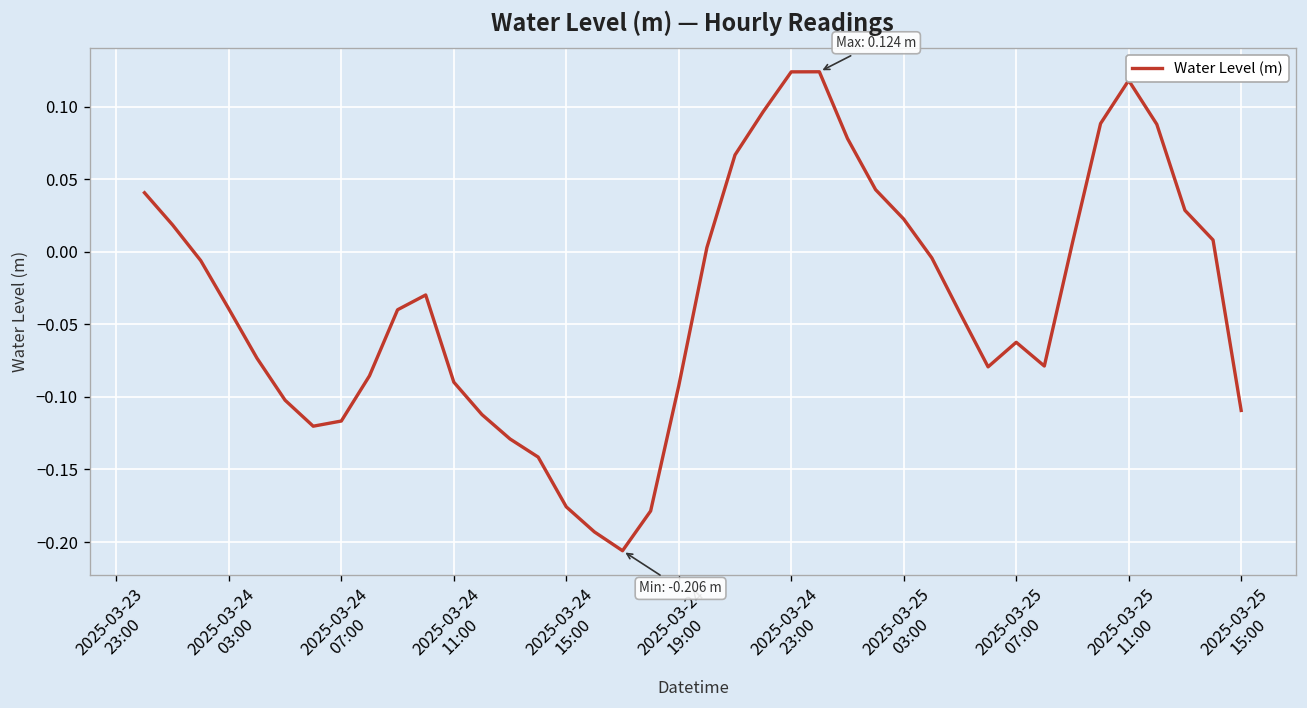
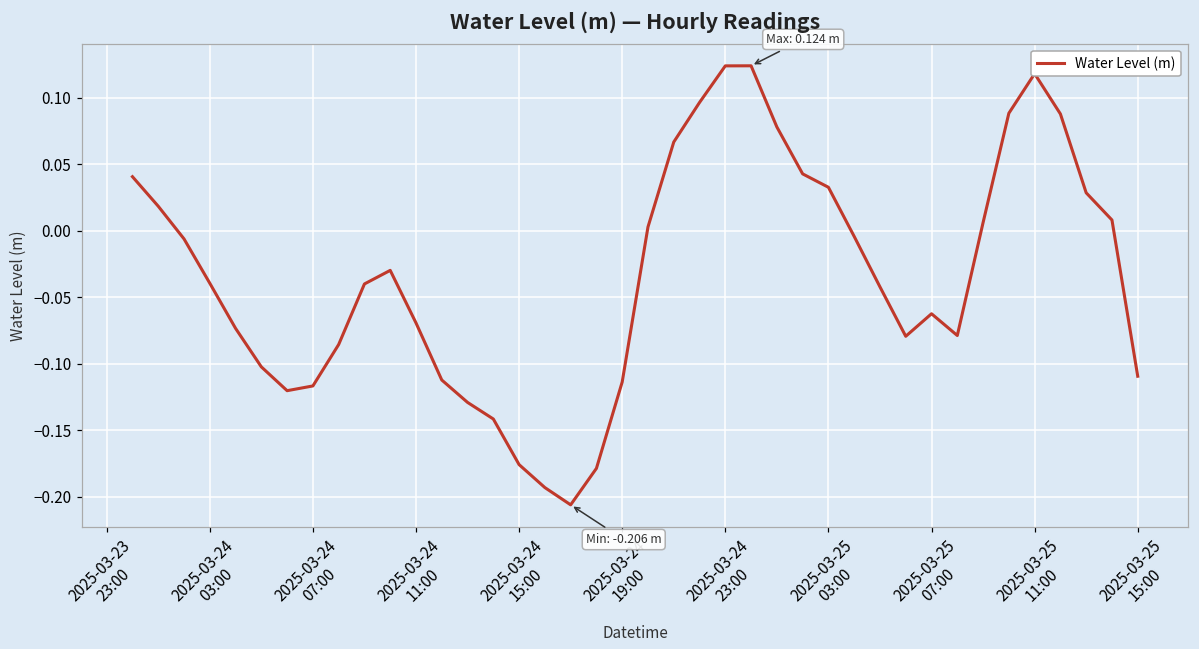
  {
    "2025-03-24 03:00": -0.039,
    "2025-03-24 07:00": -0.117,
-   "2025-03-24 11:00": -0.090,
+   "2025-03-24 11:00": -0.069,
    "2025-03-24 15:00": -0.176,
-   "2025-03-24 19:00": -0.092,
+   "2025-03-24 19:00": -0.114,
    "2025-03-24 23:00": 0.124,
-   "2025-03-25 03:00": 0.023,
+   "2025-03-25 03:00": 0.033,
    "2025-03-25 07:00": -0.062,
    "2025-03-25 15:00": -0.109
  }
